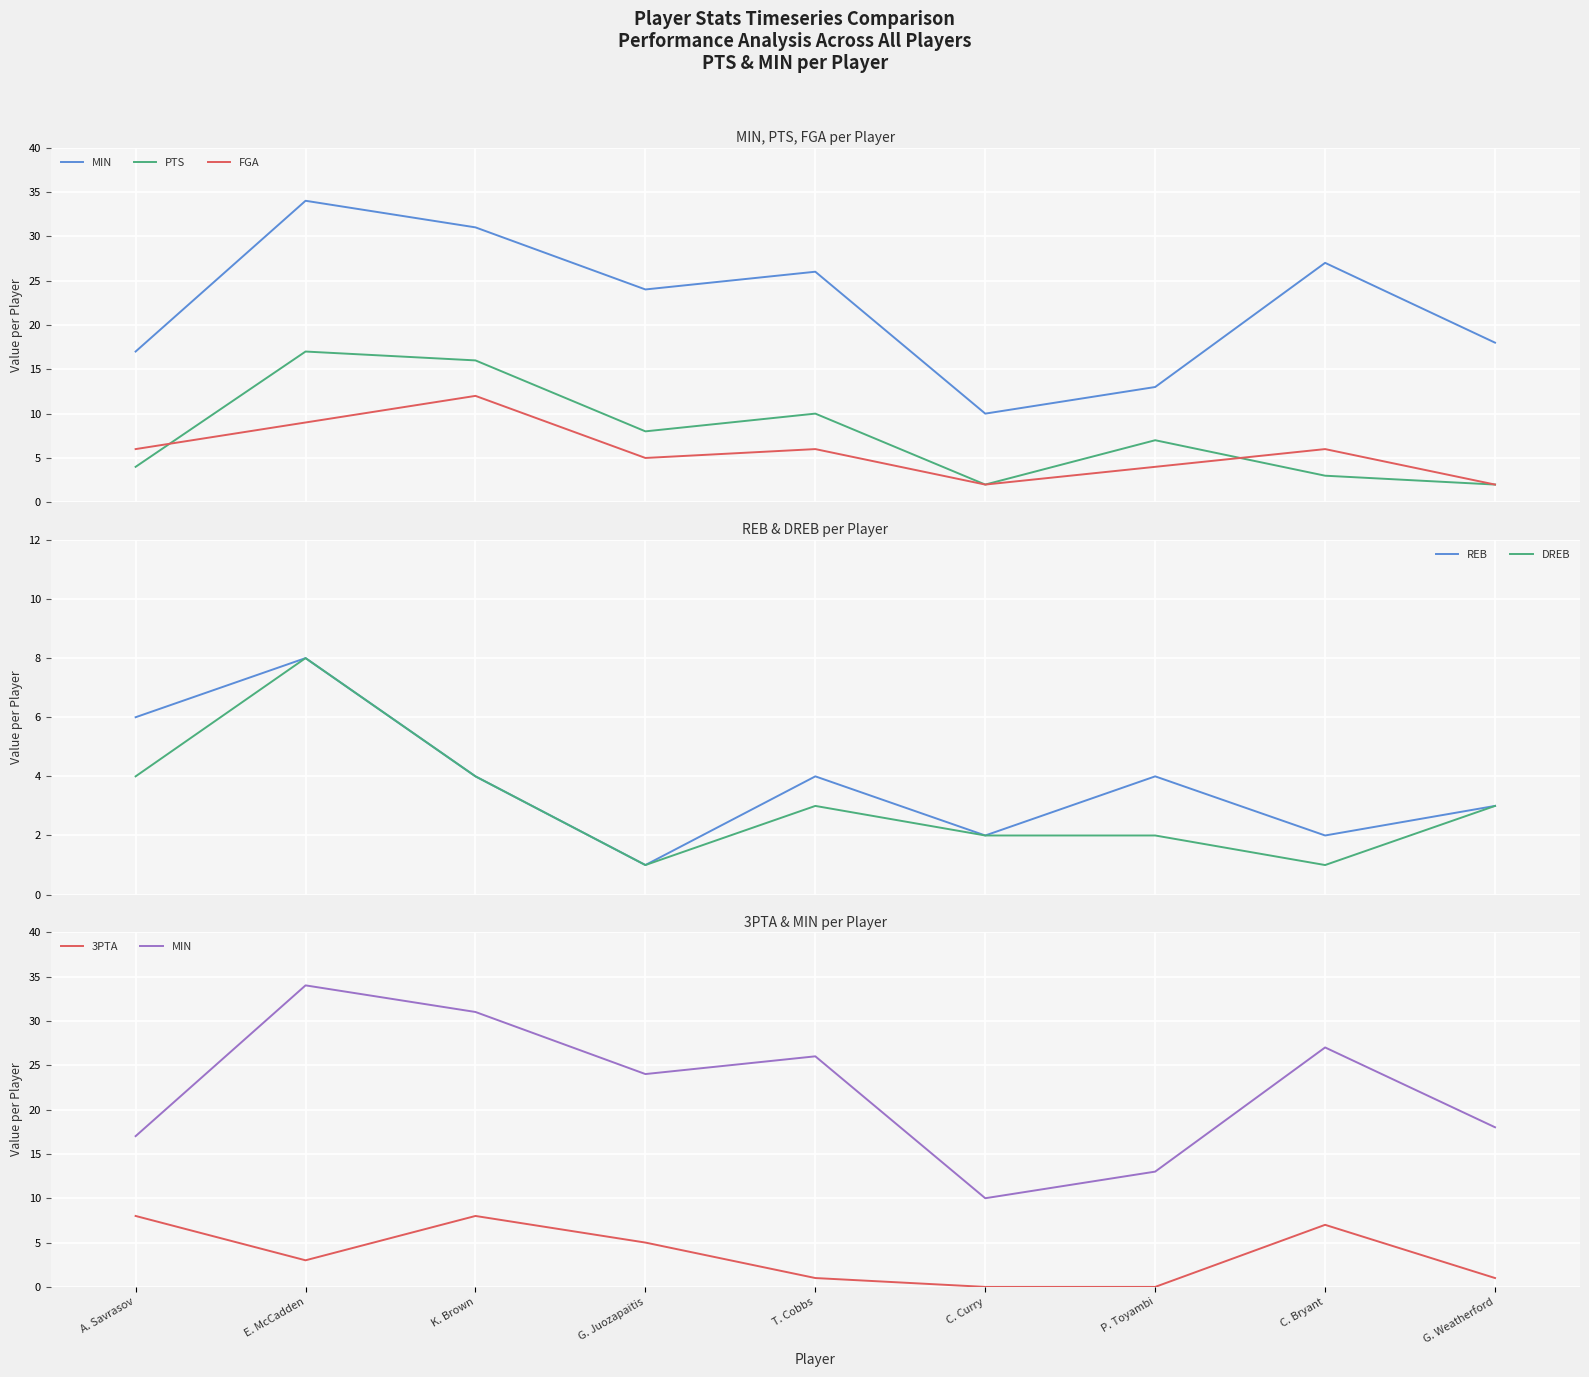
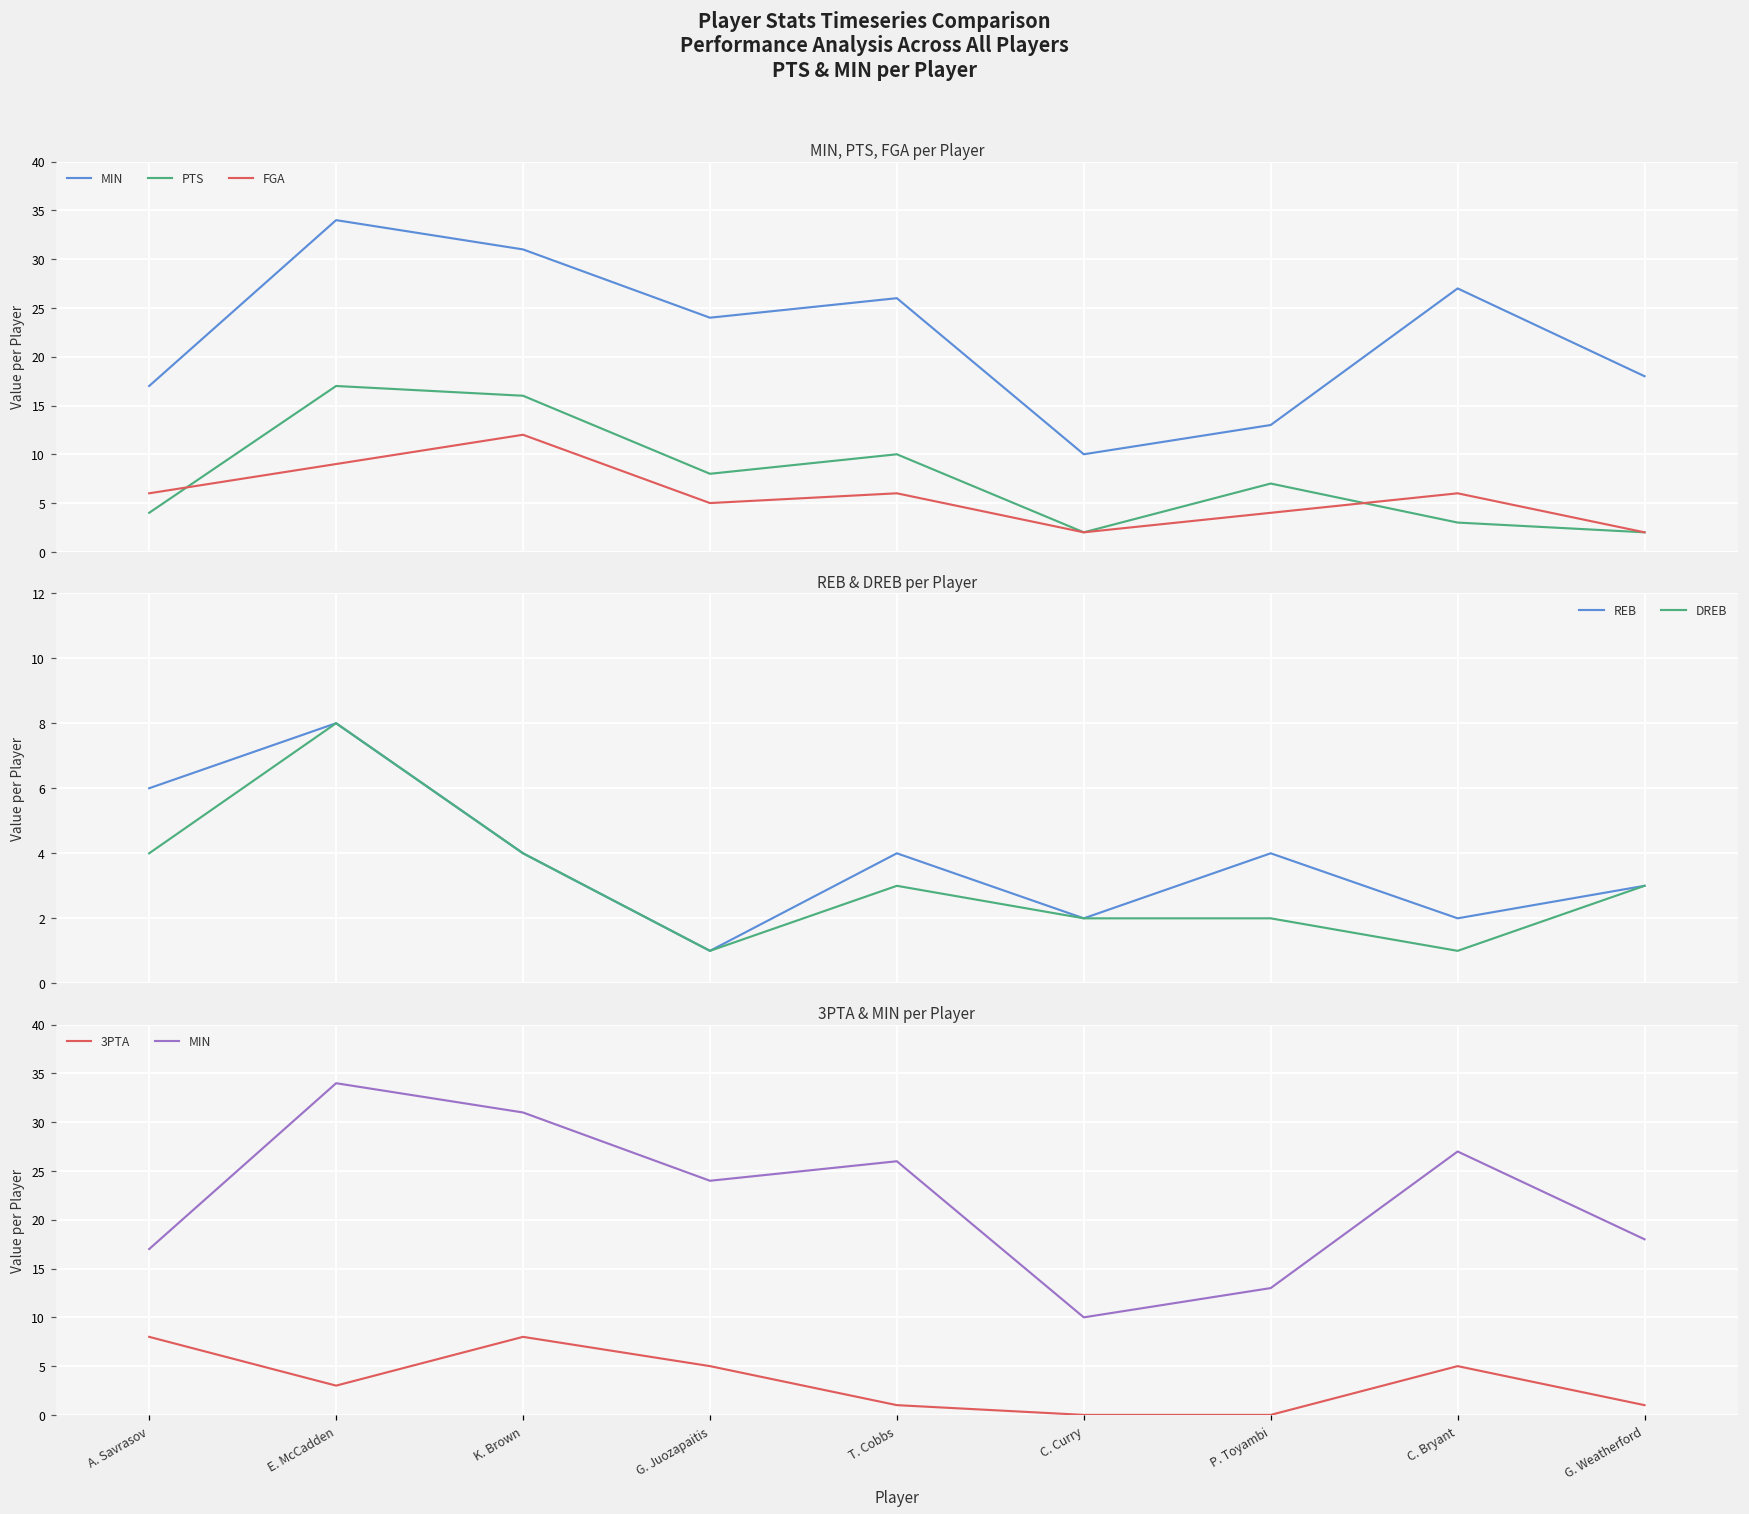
  {
    "3PTA & MIN per Player": {
      "3PTA": {
        "A. Savrasov": 8,
        "E. McCadden": 3,
        "K. Brown": 8,
        "G. Juozapaitis": 5,
        "T. Cobbs": 1,
        "C. Curry": 0,
        "P. Toyambi": 0,
-       "C. Bryant": 7,
+       "C. Bryant": 5,
        "G. Weatherford": 1
      },
      "MIN": {
        "A. Savrasov": 17,
        "E. McCadden": 34,
        "K. Brown": 31,
        "G. Juozapaitis": 24,
        "T. Cobbs": 26,
        "C. Curry": 10,
        "P. Toyambi": 13,
        "C. Bryant": 27,
        "G. Weatherford": 18
      }
    }
  }
